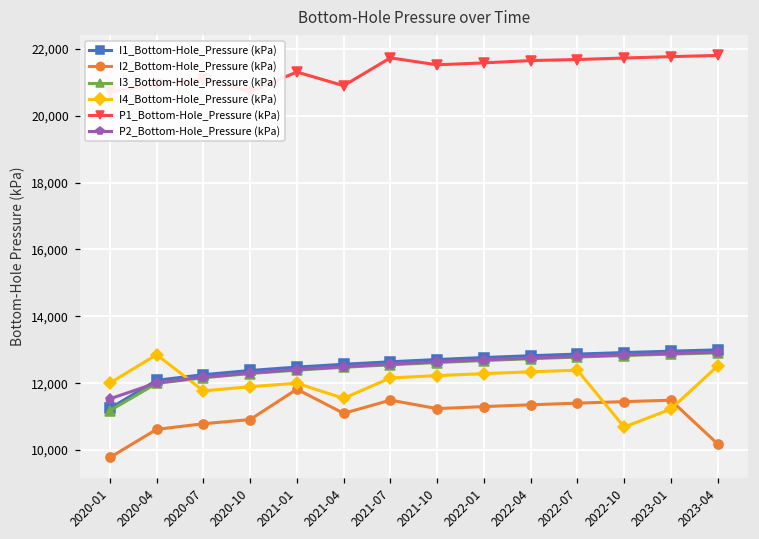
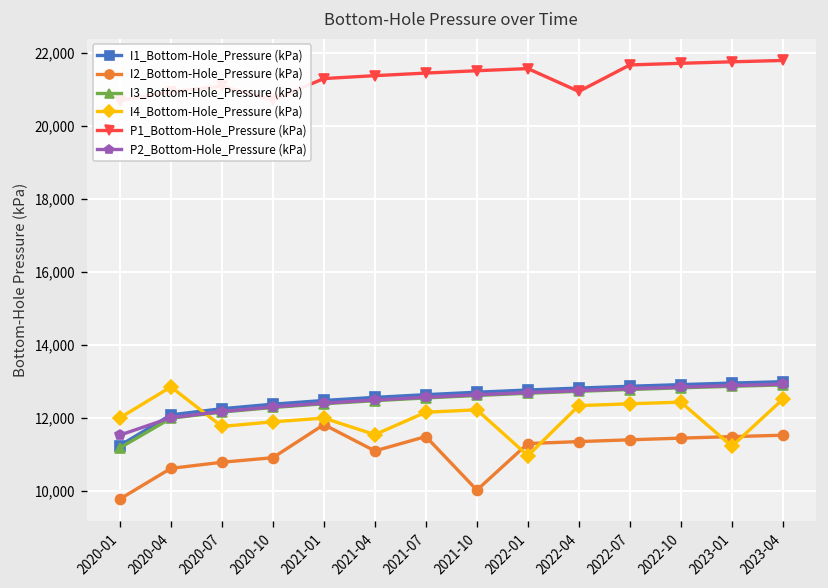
  {
    "I2_Bottom-Hole_Pressure (kPa)": {
      "2020-01": "9,800",
      "2020-04": "10,600",
      "2020-07": "10,800",
      "2020-10": "10,900",
      "2021-01": "11,800",
      "2021-04": "11,100",
      "2021-07": "11,500",
-     "2021-10": "11,200",
+     "2021-10": "10,000",
      "2022-01": "11,300",
      "2022-04": "11,400",
      "2022-07": "11,400",
      "2022-10": "11,400",
      "2023-01": "11,500",
-     "2023-04": "10,200"
+     "2023-04": "11,500"
    },
    "I4_Bottom-Hole_Pressure (kPa)": {
      "2020-01": "12,000",
      "2020-04": "12,900",
      "2020-07": "11,800",
      "2020-10": "11,900",
      "2021-01": "12,000",
      "2021-04": "11,500",
      "2021-07": "12,200",
      "2021-10": "12,200",
-     "2022-01": "12,300",
+     "2022-01": "11,000",
      "2022-04": "12,300",
      "2022-07": "12,400",
-     "2022-10": "10,700",
+     "2022-10": "12,400",
      "2023-01": "11,200",
      "2023-04": "12,500"
    },
    "P1_Bottom-Hole_Pressure (kPa)": {
      "2021-01": "21,300",
-     "2021-04": "20,900",
-     "2021-07": "21,700",
+     "2021-04": "21,400",
+     "2021-07": "21,500",
      "2021-10": "21,500",
      "2022-01": "21,600",
-     "2022-04": "21,600",
+     "2022-04": "21,000",
      "2022-07": "21,700",
      "2022-10": "21,700",
      "2023-01": "21,800",
      "2023-04": "21,800"
    },
    "P2_Bottom-Hole_Pressure (kPa)": {
      "2020-01": "11,500"
    }
  }
